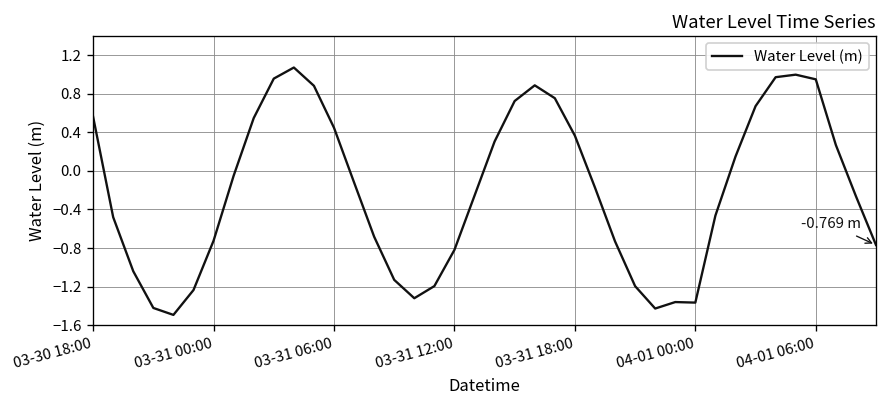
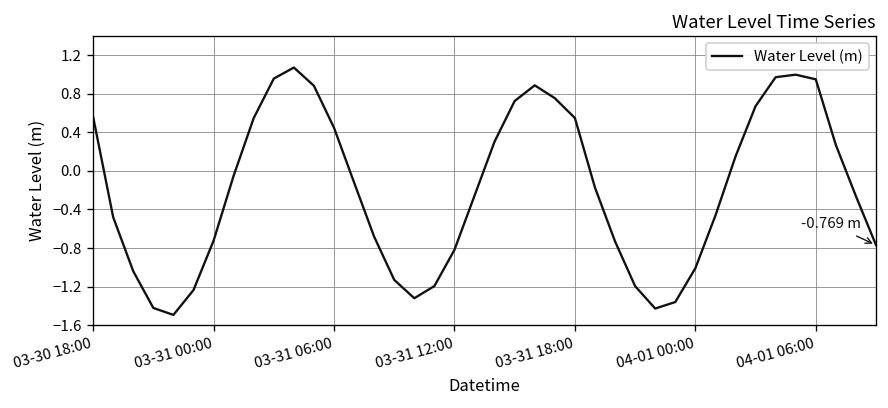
  {
    "03-30 18:00": 0.6,
    "03-31 00:00": -0.7,
    "03-31 06:00": 0.4,
    "03-31 12:00": -0.8,
-   "03-31 18:00": 0.4,
-   "04-01 00:00": -1.4,
+   "03-31 18:00": 0.5,
+   "04-01 00:00": -1.0,
    "04-01 06:00": 0.9
  }
